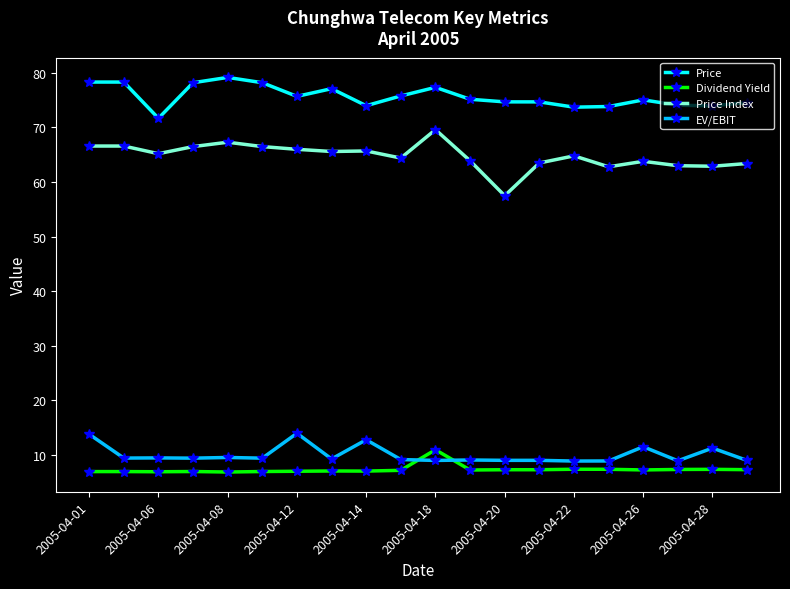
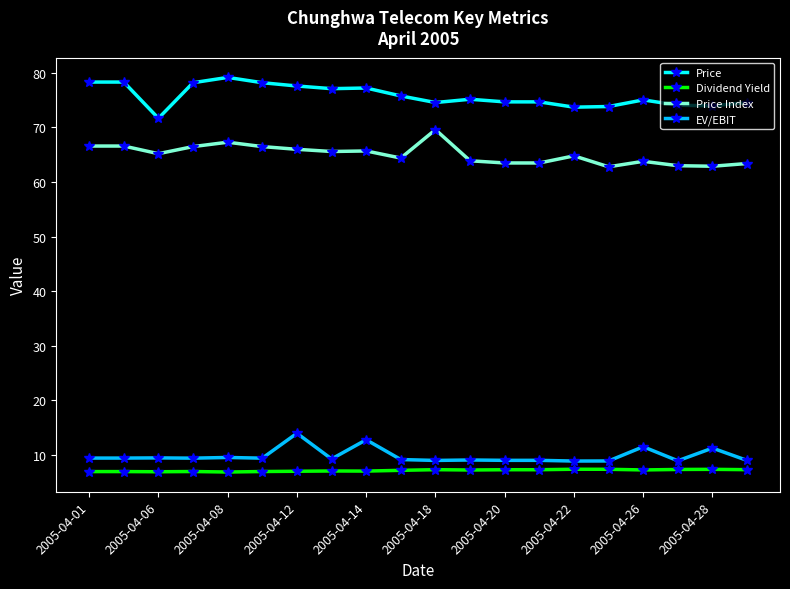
  {
    "Price": {
      "2005-04-01": 78,
      "2005-04-06": 72,
      "2005-04-08": 79,
-     "2005-04-12": 76,
-     "2005-04-14": 74,
-     "2005-04-18": 77,
+     "2005-04-12": 78,
+     "2005-04-14": 77,
+     "2005-04-18": 75,
      "2005-04-20": 75,
      "2005-04-22": 74,
      "2005-04-26": 75
    },
    "Dividend Yield": {
      "2005-04-01": 7,
      "2005-04-06": 7,
      "2005-04-08": 7,
      "2005-04-12": 7,
      "2005-04-14": 7,
-     "2005-04-18": 11,
+     "2005-04-18": 7,
      "2005-04-20": 7,
      "2005-04-22": 7,
      "2005-04-26": 7,
      "2005-04-28": 7
    },
    "Price Index": {
      "2005-04-01": 67,
      "2005-04-06": 65,
      "2005-04-08": 67,
      "2005-04-12": 66,
      "2005-04-14": 66,
      "2005-04-18": 70,
-     "2005-04-20": 58,
+     "2005-04-20": 64,
      "2005-04-22": 65,
      "2005-04-26": 64,
      "2005-04-28": 63
    },
    "EV/EBIT": {
-     "2005-04-01": 14,
+     "2005-04-01": 9,
      "2005-04-06": 9,
      "2005-04-08": 10,
      "2005-04-12": 14,
      "2005-04-14": 13,
      "2005-04-18": 9,
      "2005-04-20": 9,
      "2005-04-22": 9,
      "2005-04-26": 12,
      "2005-04-28": 11
    }
  }
